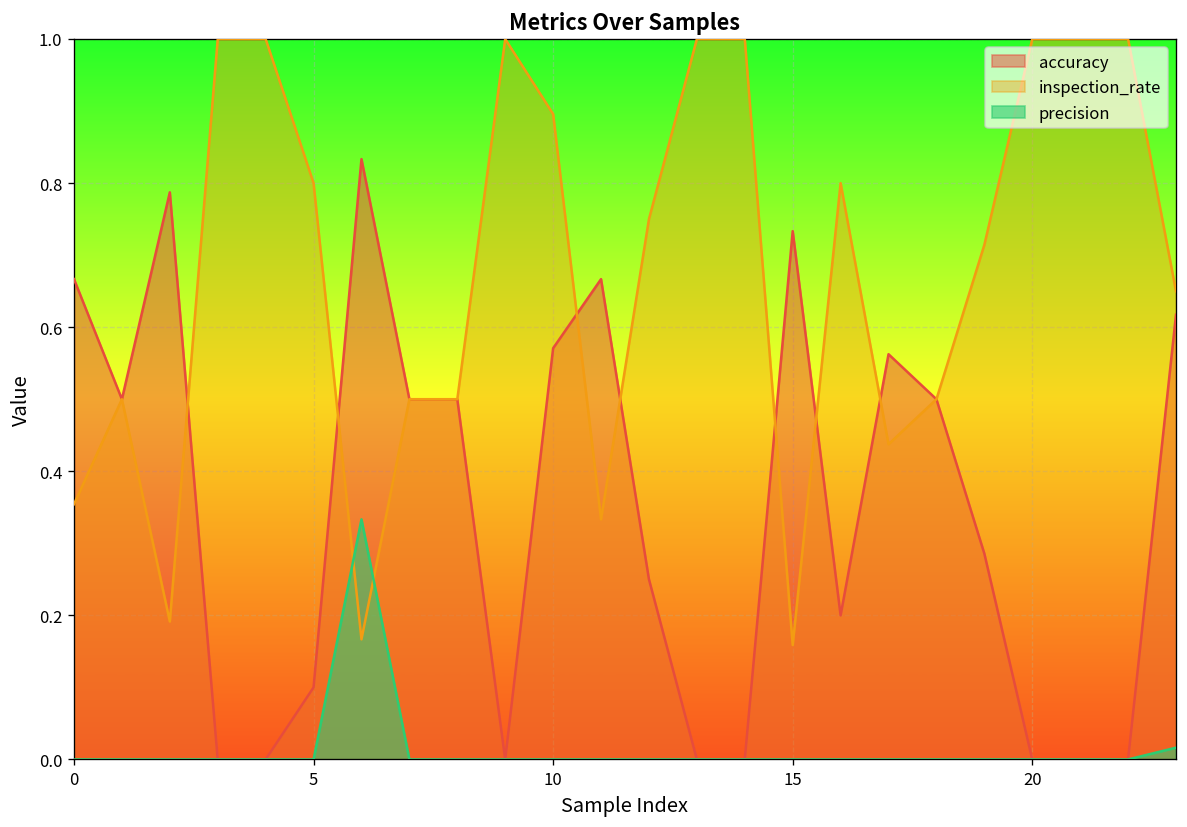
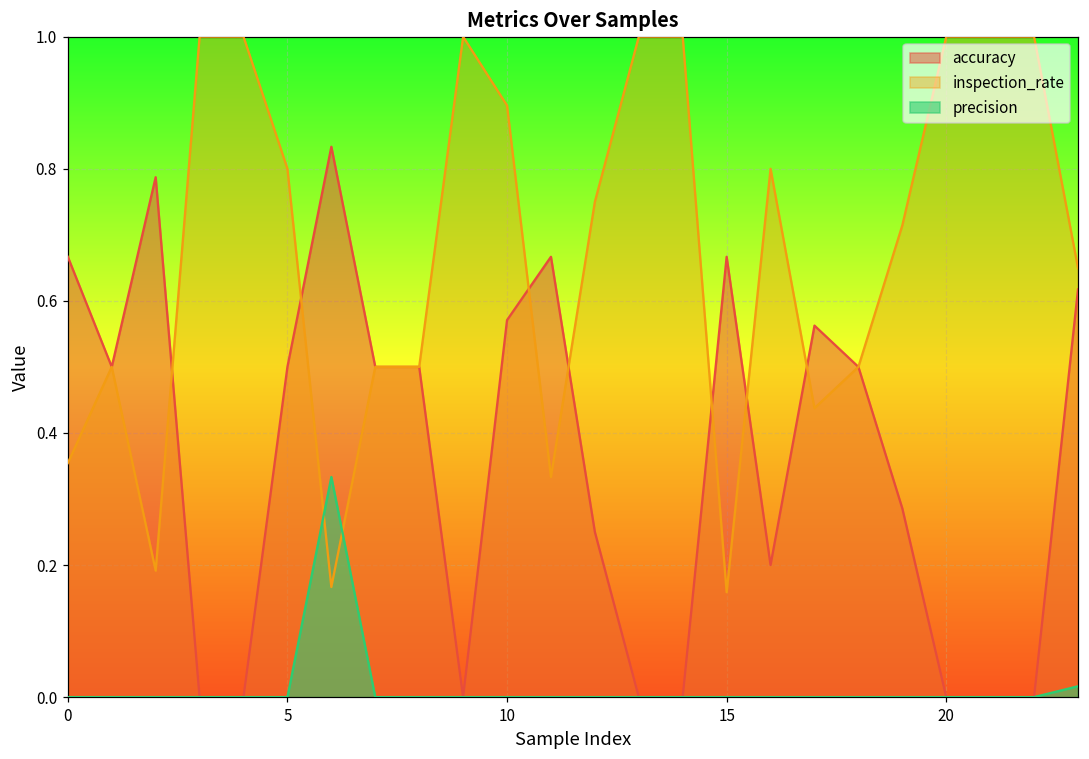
  {
    "accuracy": {
      "0": 0.67,
-     "5": 0.1,
+     "5": 0.5,
      "10": 0.57,
-     "15": 0.73
+     "15": 0.67
    },
    "inspection_rate": {
      "0": 0.35,
      "5": 0.80,
      "10": 0.90,
      "15": 0.16,
      "20": 1.00
    },
    "precision": {
      "0": 0.00,
      "5": 0.00,
      "10": 0.00,
      "15": 0.00
    }
  }
